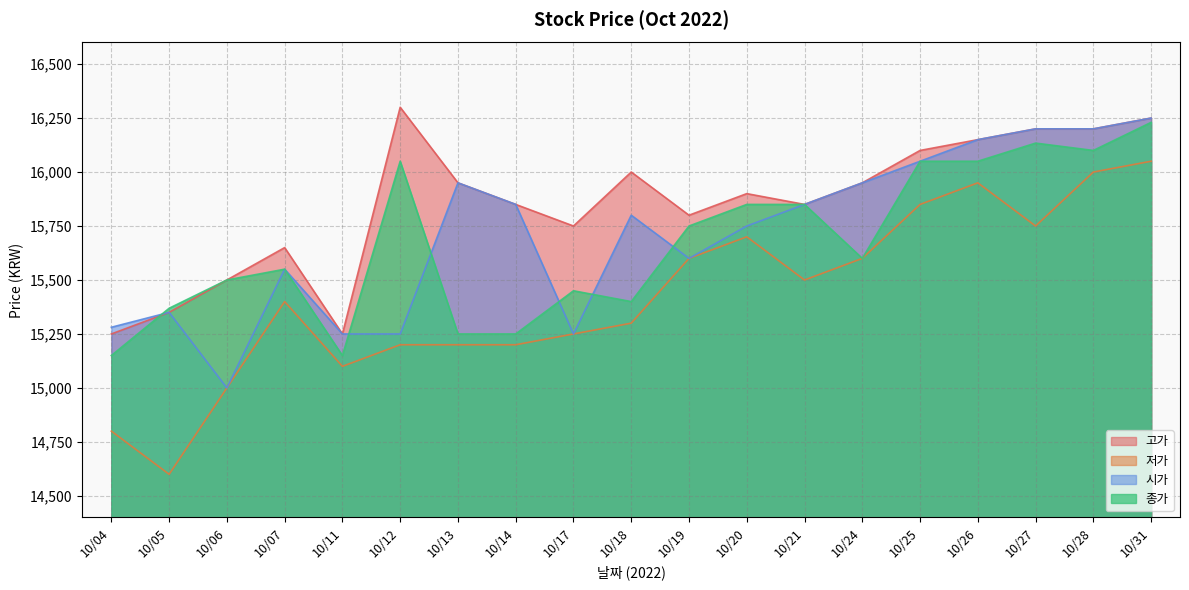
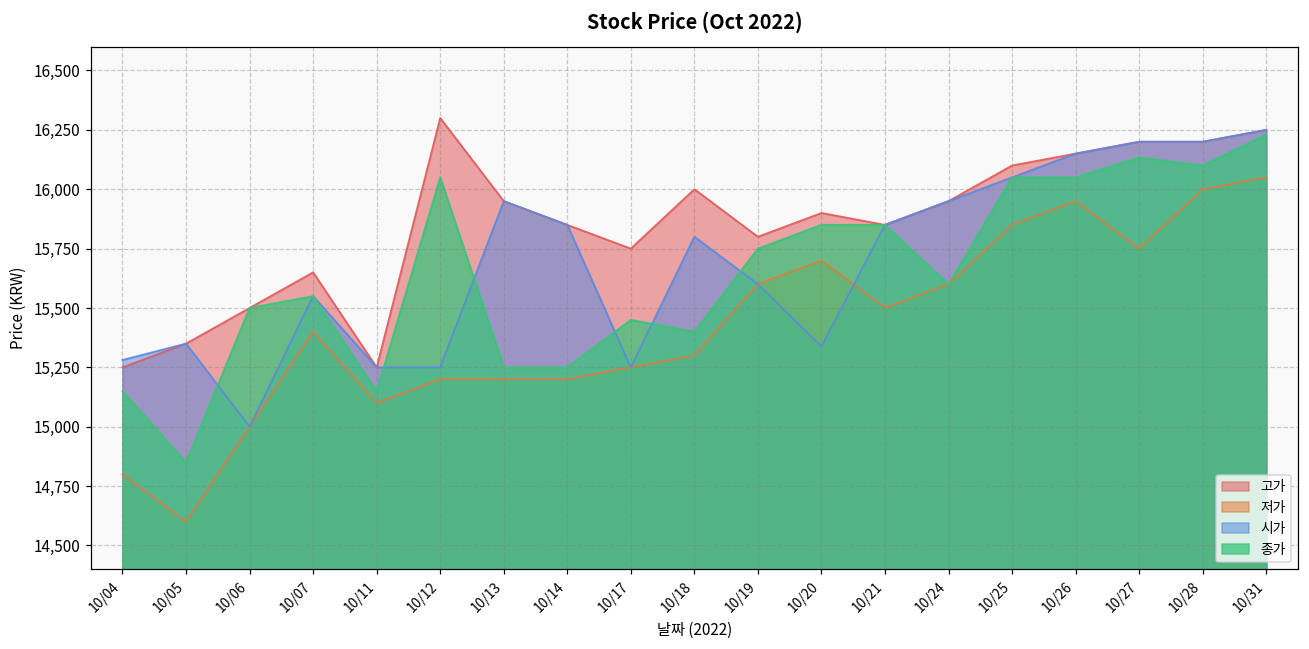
  {
    "시가": {
      "10/04": "15,280",
      "10/12": "15,250",
      "10/18": "15,800",
-     "10/20": "15,750"
+     "10/20": "15,340"
    },
    "종가": {
      "10/04": "15,150",
-     "10/05": "15,370",
+     "10/05": "14,850",
      "10/11": "15,150",
      "10/12": "16,050",
      "10/13": "15,250",
      "10/14": "15,250",
      "10/17": "15,450",
      "10/18": "15,400",
      "10/19": "15,750",
      "10/20": "15,850",
      "10/26": "16,050",
      "10/27": "16,130",
      "10/28": "16,100",
      "10/31": "16,230"
    }
  }
